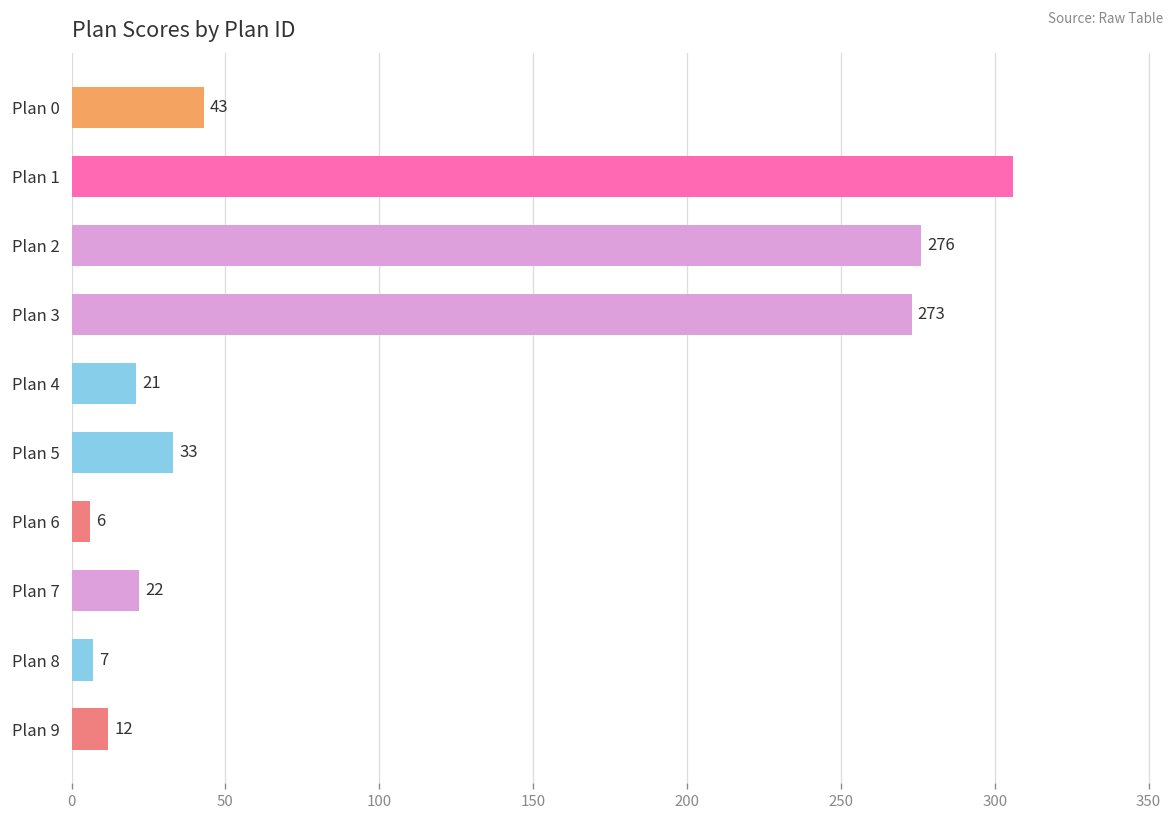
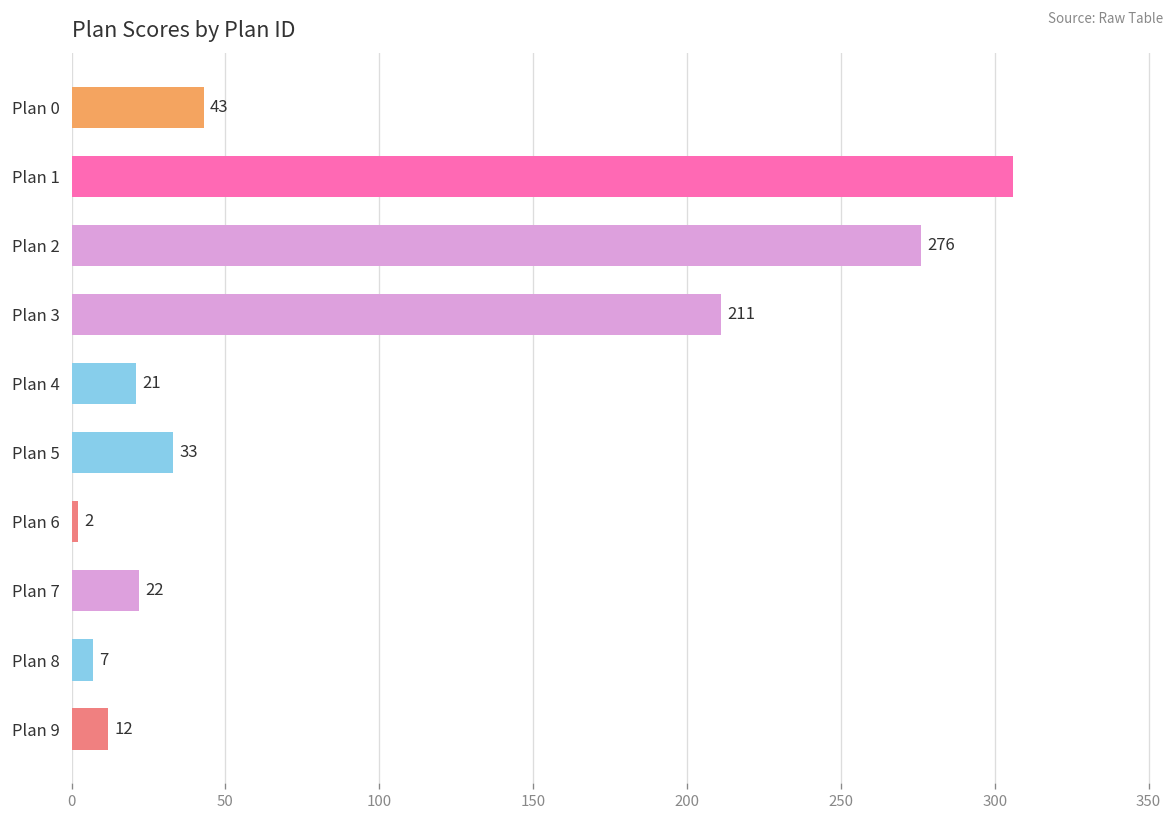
  {
    "Plan 0": 43,
    "Plan 2": 276,
-   "Plan 3": 273,
+   "Plan 3": 211,
    "Plan 4": 21,
    "Plan 5": 33,
-   "Plan 6": 6,
+   "Plan 6": 2,
    "Plan 7": 22,
    "Plan 8": 7,
    "Plan 9": 12
  }
